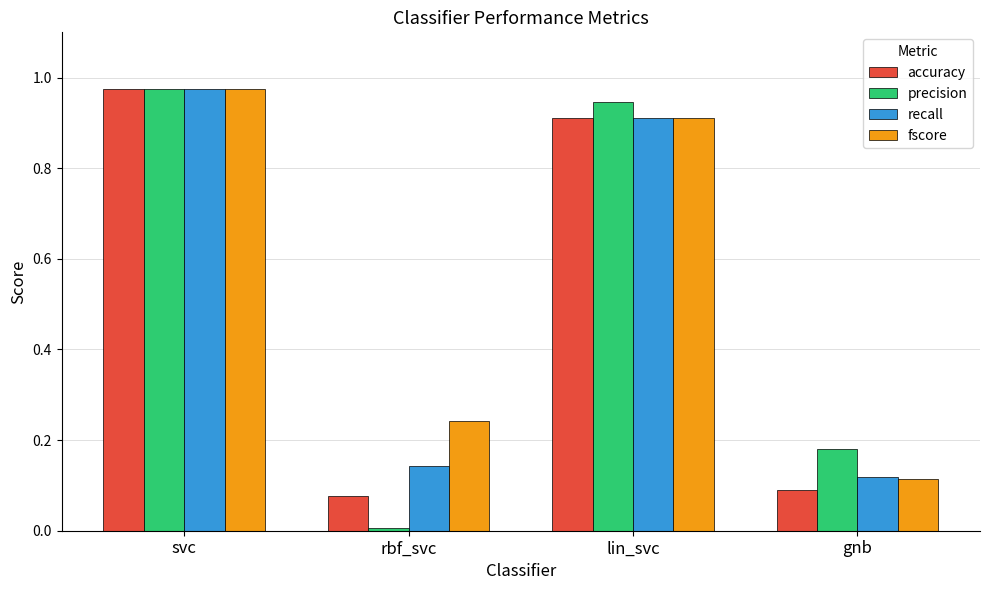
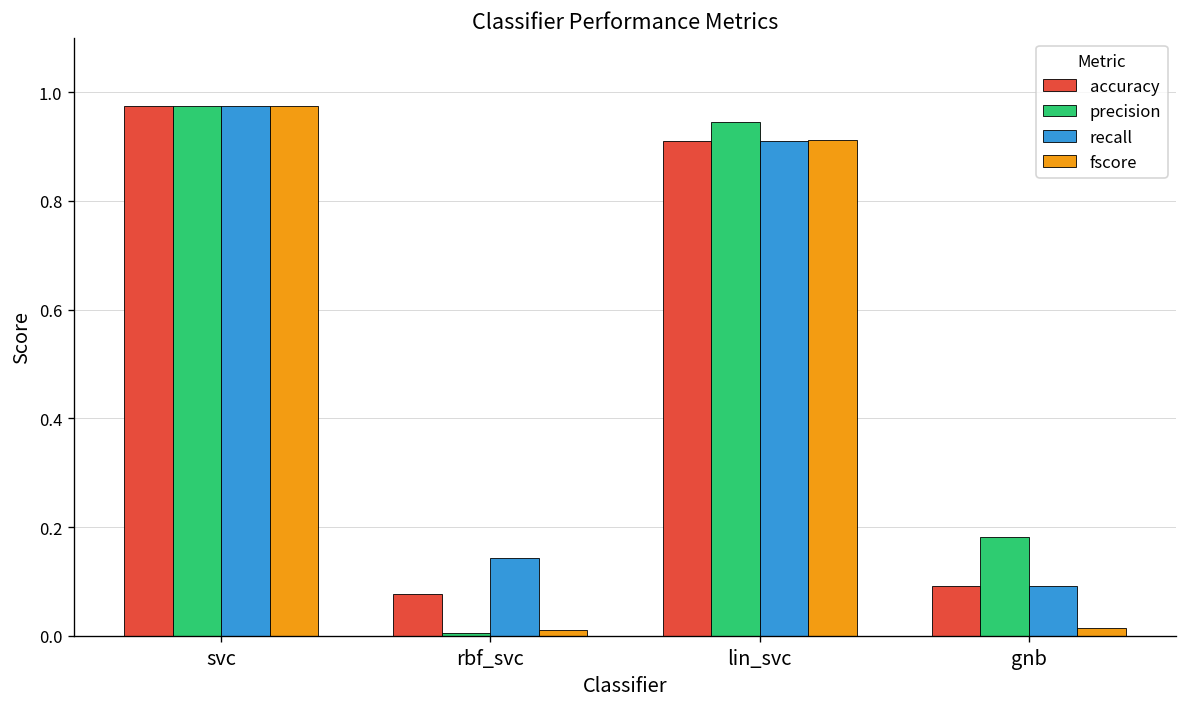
  {
    "accuracy": {
      "svc": 0.97,
      "rbf_svc": 0.08,
      "lin_svc": 0.91,
      "gnb": 0.09
    },
    "precision": {
      "svc": 0.98,
      "rbf_svc": 0.01,
      "lin_svc": 0.95,
      "gnb": 0.18
    },
    "recall": {
      "svc": 0.97,
      "rbf_svc": 0.14,
      "lin_svc": 0.91,
-     "gnb": 0.12
+     "gnb": 0.09
    },
    "fscore": {
      "svc": 0.97,
-     "rbf_svc": 0.24,
+     "rbf_svc": 0.01,
      "lin_svc": 0.91,
-     "gnb": 0.11
+     "gnb": 0.02
    }
  }
